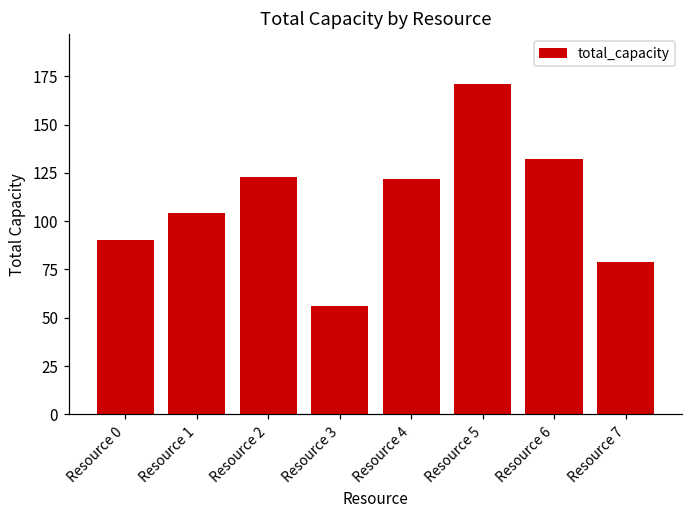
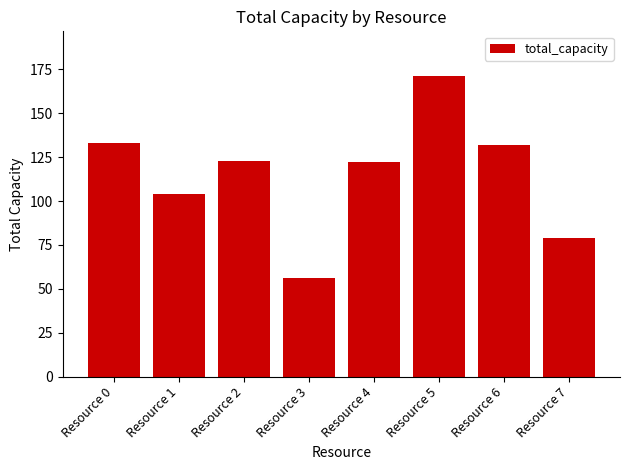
  {
-   "Resource 0": 90,
+   "Resource 0": 133,
    "Resource 1": 104,
    "Resource 2": 123,
    "Resource 3": 56,
    "Resource 4": 122,
    "Resource 5": 171,
    "Resource 6": 132,
    "Resource 7": 79
  }
